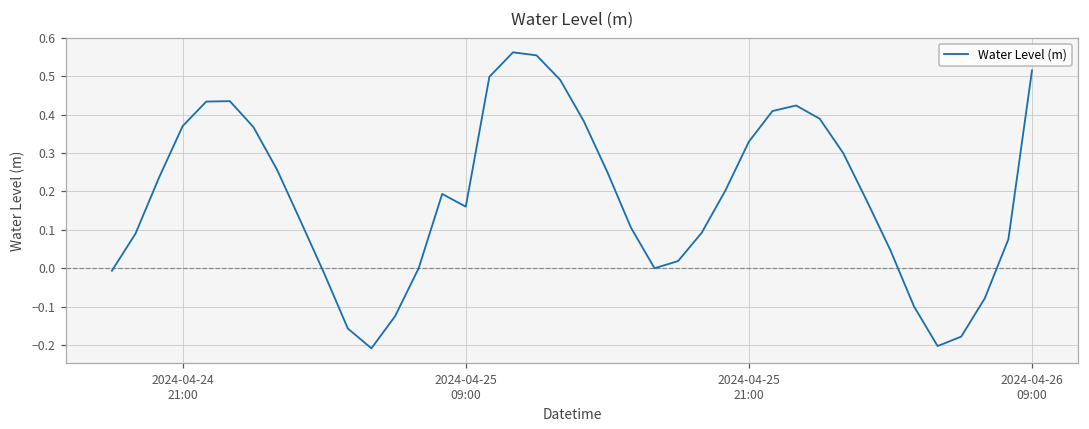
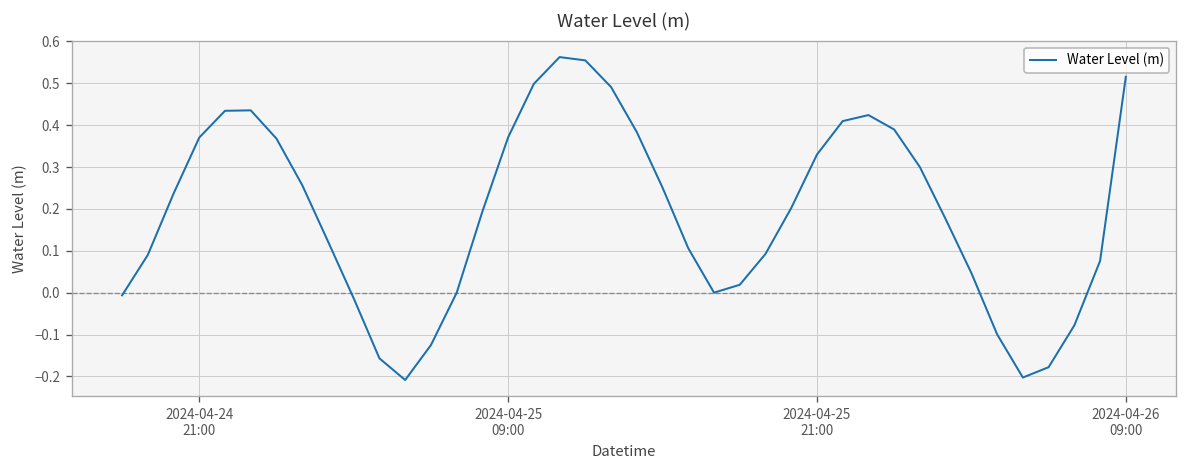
  {
    "2024-04-24 21:00": 0.37,
-   "2024-04-25 09:00": 0.16,
+   "2024-04-25 09:00": 0.37,
    "2024-04-25 21:00": 0.33,
    "2024-04-26 09:00": 0.52
  }
